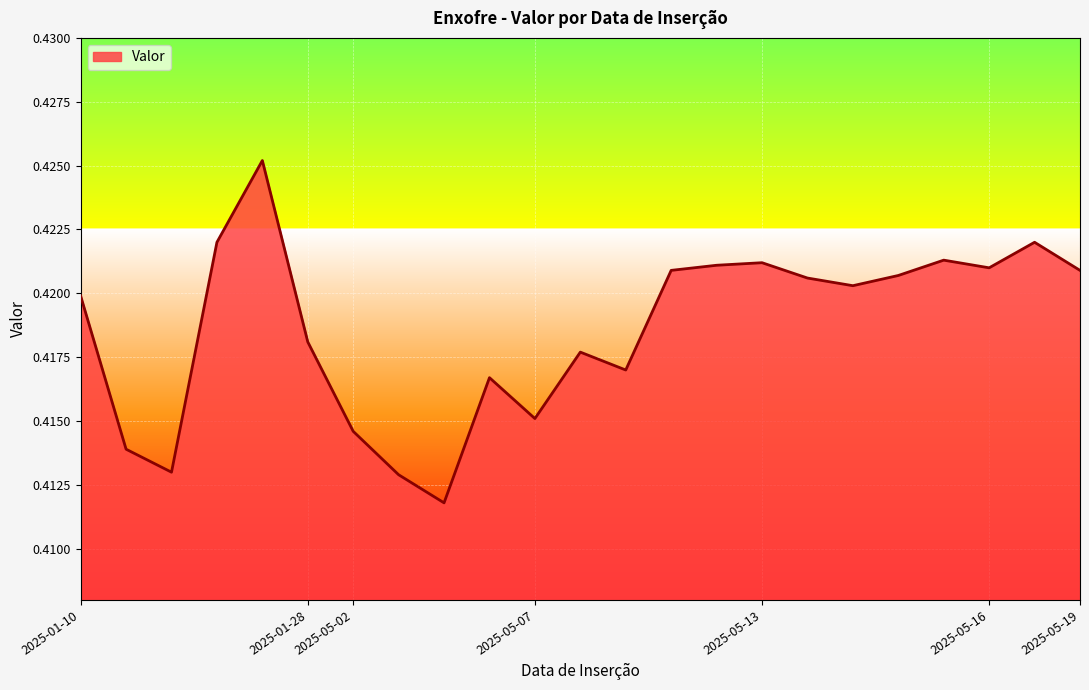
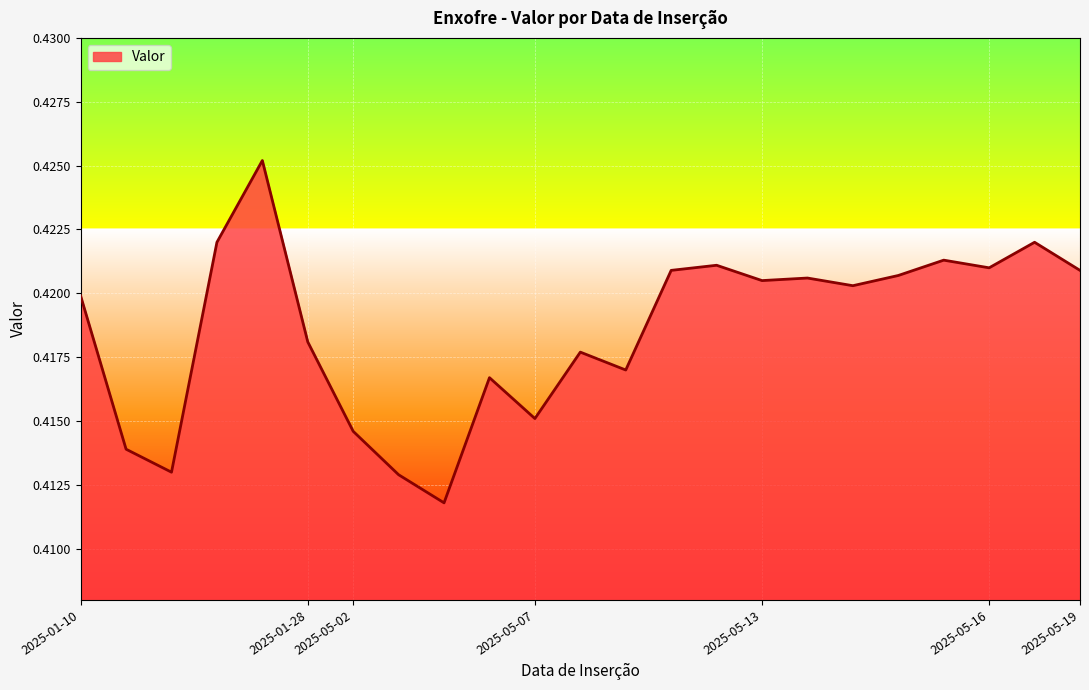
  {
    "2025-01-10": 0.4199,
    "2025-01-28": 0.4181,
-   "2025-05-13": 0.4212,
+   "2025-05-13": 0.4205,
    "2025-05-19": 0.4209
  }
